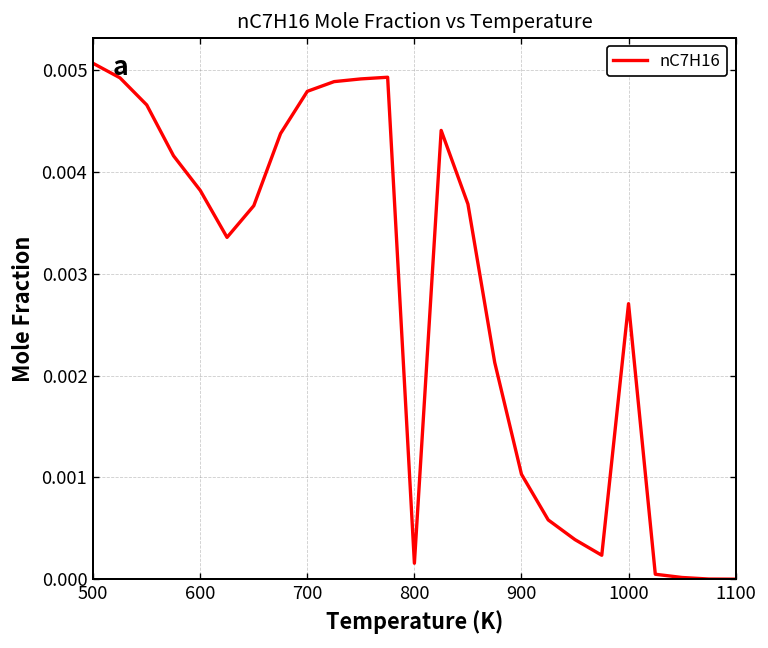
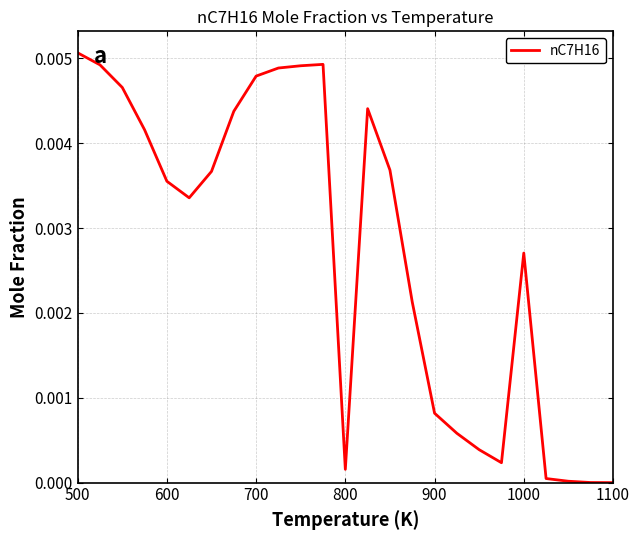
  {
    "500": 0.0051,
-   "600": 0.0038,
+   "600": 0.0036,
    "700": 0.0048,
    "800": 0.0002,
-   "900": 0.0010,
+   "900": 0.0008,
    "1000": 0.0027,
    "1100": 0.0000
  }
